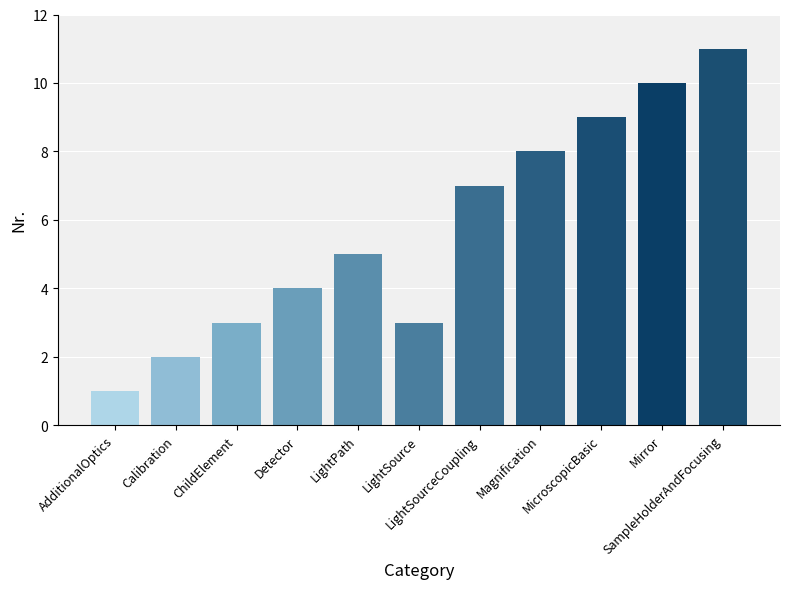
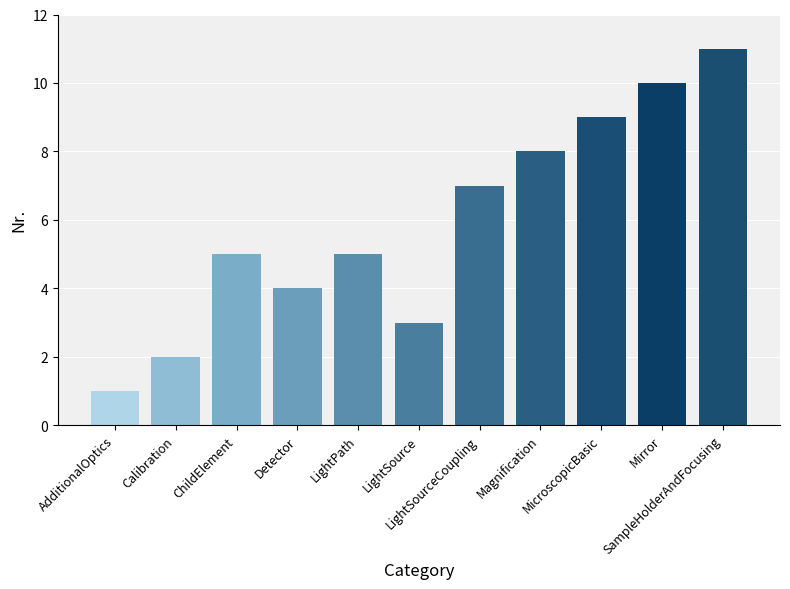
  {
    "AdditionalOptics": 1,
    "Calibration": 2,
-   "ChildElement": 3,
+   "ChildElement": 5,
    "Detector": 4,
    "LightPath": 5,
    "LightSource": 3,
    "LightSourceCoupling": 7,
    "Magnification": 8,
    "MicroscopicBasic": 9,
    "Mirror": 10,
    "SampleHolderAndFocusing": 11
  }
